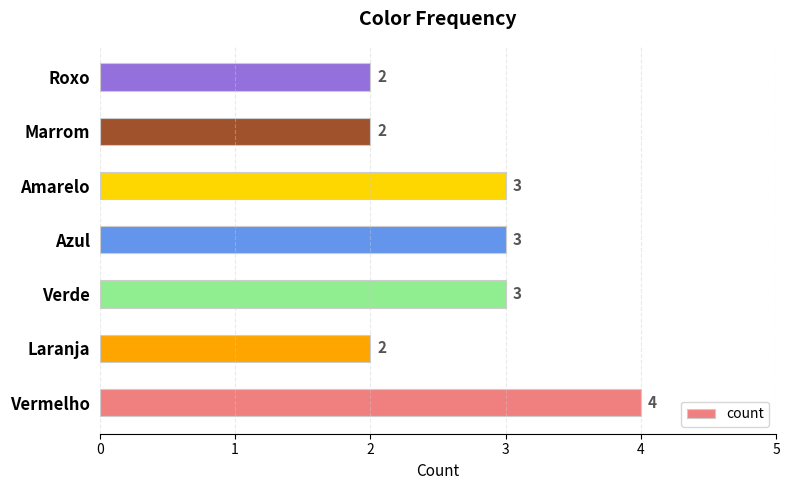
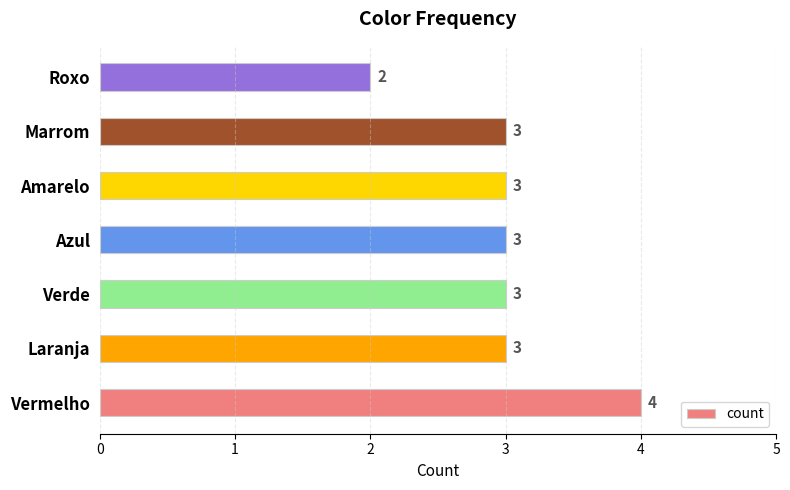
  {
    "Roxo": 2,
-   "Marrom": 2,
+   "Marrom": 3,
    "Amarelo": 3,
    "Azul": 3,
    "Verde": 3,
-   "Laranja": 2,
+   "Laranja": 3,
    "Vermelho": 4
  }
